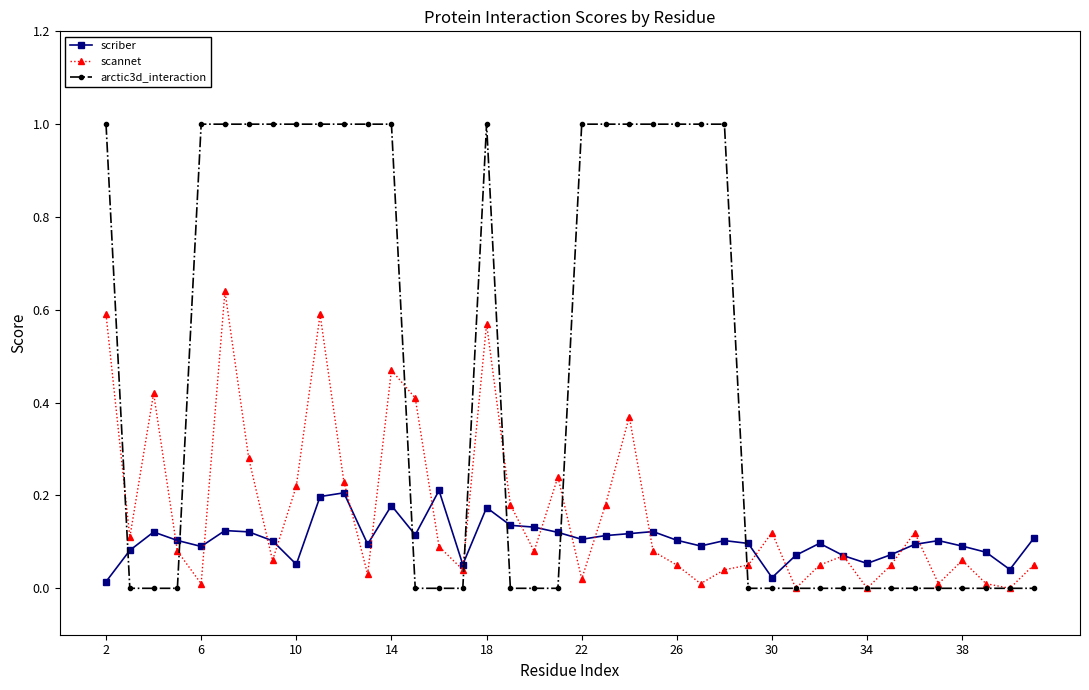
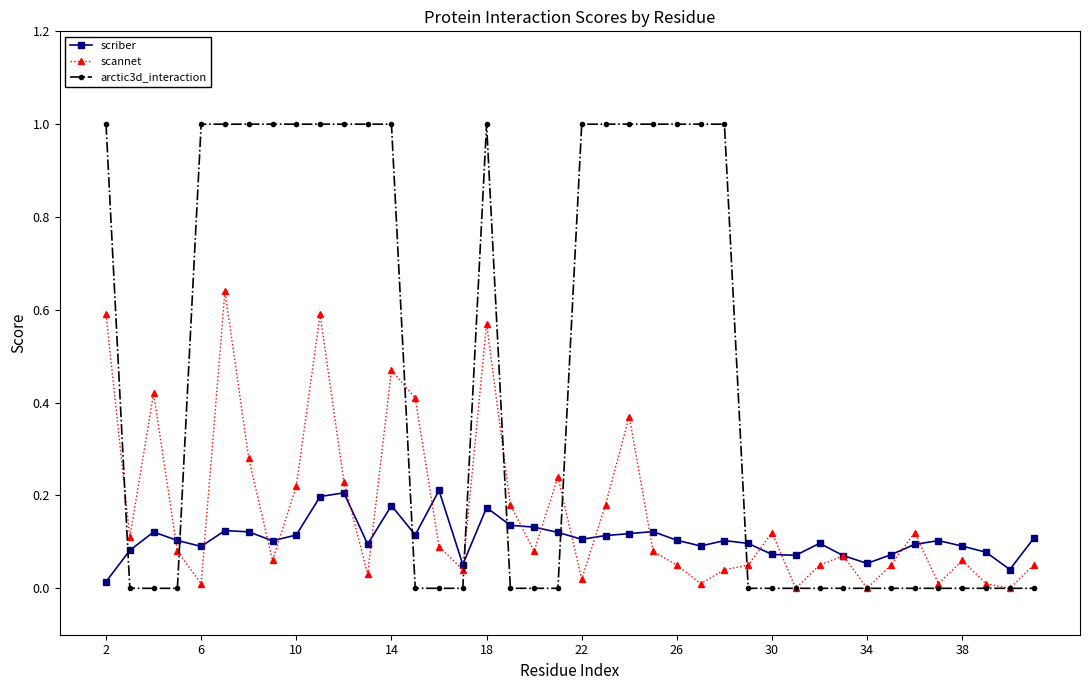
  {
    "scriber": {
      "2": 0.01,
      "6": 0.09,
-     "10": 0.05,
+     "10": 0.11,
      "14": 0.18,
      "18": 0.17,
      "22": 0.11,
      "26": 0.10,
-     "30": 0.02,
+     "30": 0.07,
      "34": 0.05,
      "38": 0.09
    },
    "scannet": {
      "2": 0.59,
      "6": 0.01,
      "10": 0.22,
      "14": 0.47,
      "18": 0.57,
      "22": 0.02,
      "26": 0.05,
      "30": 0.12,
      "38": 0.06
    },
    "arctic3d_interaction": {
      "2": 1.00,
      "6": 1.00,
      "10": 1.00,
      "14": 1.00,
      "18": 1.00,
      "22": 1.00,
      "26": 1.00,
      "30": 0.00,
      "38": 0.00
    }
  }
